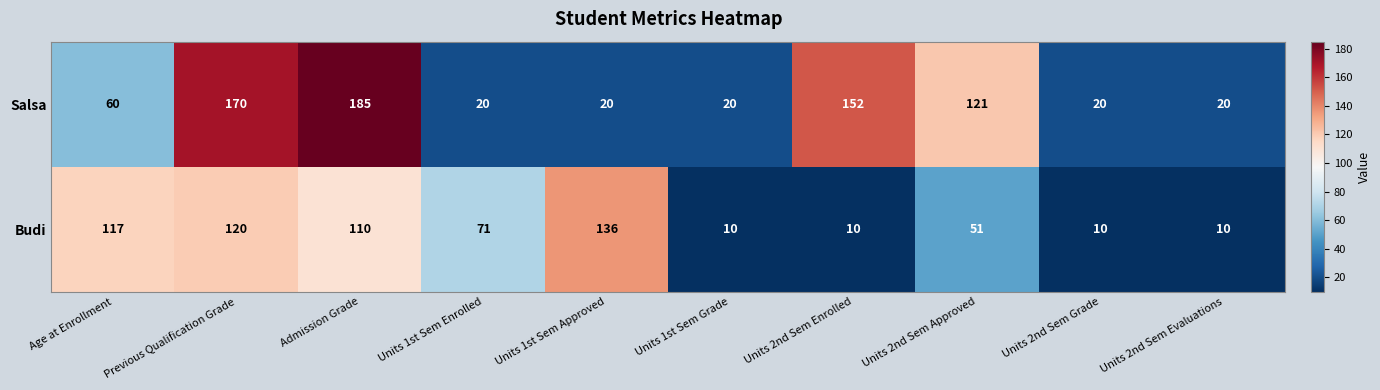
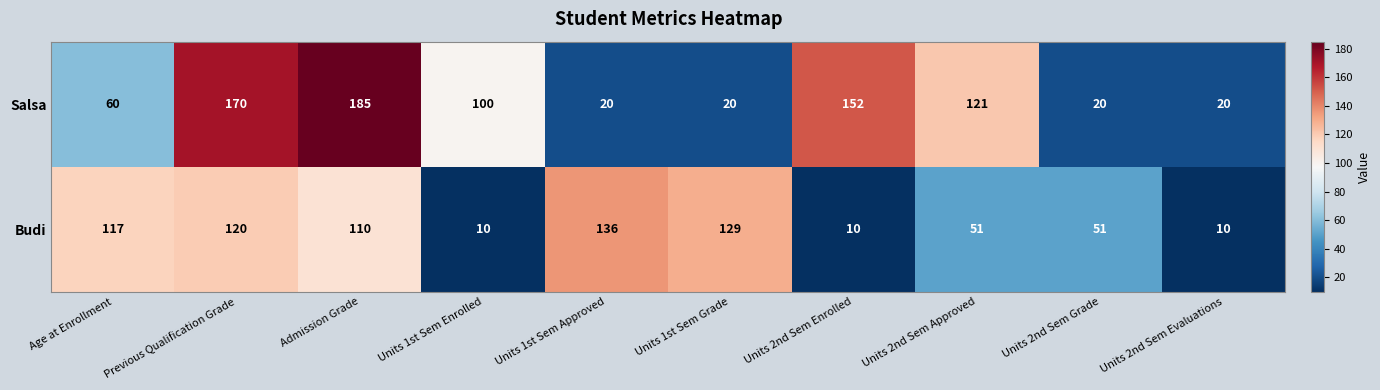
  {
    "Salsa": {
      "Age at Enrollment": 60,
      "Previous Qualification Grade": 170,
      "Admission Grade": 185,
-     "Units 1st Sem Enrolled": 20,
+     "Units 1st Sem Enrolled": 100,
      "Units 1st Sem Approved": 20,
      "Units 1st Sem Grade": 20,
      "Units 2nd Sem Enrolled": 152,
      "Units 2nd Sem Approved": 121,
      "Units 2nd Sem Grade": 20,
      "Units 2nd Sem Evaluations": 20
    },
    "Budi": {
      "Age at Enrollment": 117,
      "Previous Qualification Grade": 120,
      "Admission Grade": 110,
-     "Units 1st Sem Enrolled": 71,
+     "Units 1st Sem Enrolled": 10,
      "Units 1st Sem Approved": 136,
-     "Units 1st Sem Grade": 10,
+     "Units 1st Sem Grade": 129,
      "Units 2nd Sem Enrolled": 10,
      "Units 2nd Sem Approved": 51,
-     "Units 2nd Sem Grade": 10,
+     "Units 2nd Sem Grade": 51,
      "Units 2nd Sem Evaluations": 10
    }
  }
